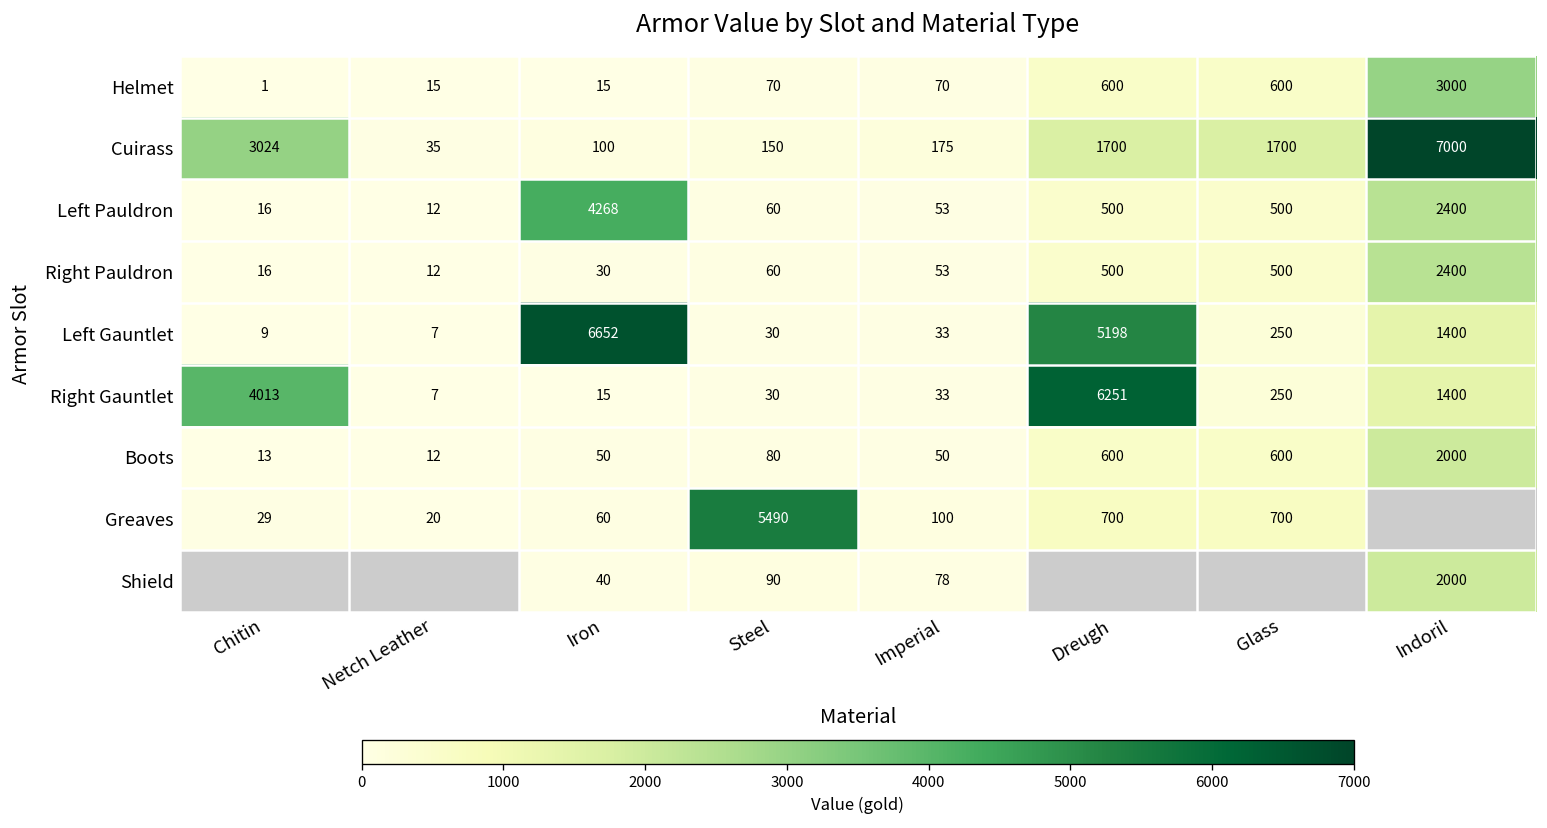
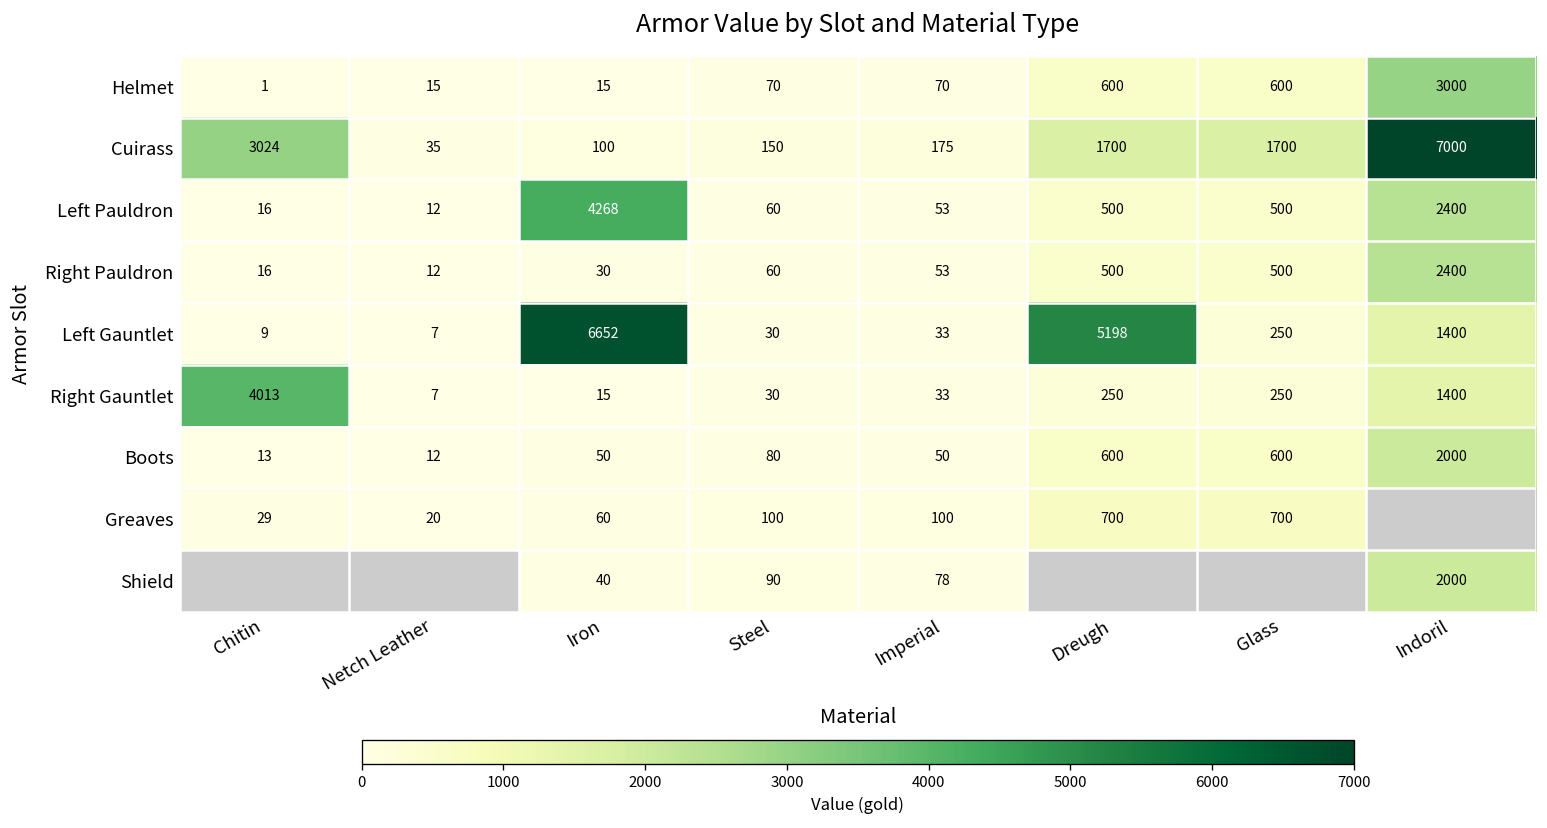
  {
    "Helmet": {
      "Chitin": 1,
      "Netch Leather": 15,
      "Iron": 15,
      "Steel": 70,
      "Imperial": 70,
      "Dreugh": 600,
      "Glass": 600,
      "Indoril": 3000
    },
    "Cuirass": {
      "Chitin": 3024,
      "Netch Leather": 35,
      "Iron": 100,
      "Steel": 150,
      "Imperial": 175,
      "Dreugh": 1700,
      "Glass": 1700,
      "Indoril": 7000
    },
    "Left Pauldron": {
      "Chitin": 16,
      "Netch Leather": 12,
      "Iron": 4268,
      "Steel": 60,
      "Imperial": 53,
      "Dreugh": 500,
      "Glass": 500,
      "Indoril": 2400
    },
    "Right Pauldron": {
      "Chitin": 16,
      "Netch Leather": 12,
      "Iron": 30,
      "Steel": 60,
      "Imperial": 53,
      "Dreugh": 500,
      "Glass": 500,
      "Indoril": 2400
    },
    "Left Gauntlet": {
      "Chitin": 9,
      "Netch Leather": 7,
      "Iron": 6652,
      "Steel": 30,
      "Imperial": 33,
      "Dreugh": 5198,
      "Glass": 250,
      "Indoril": 1400
    },
    "Right Gauntlet": {
      "Chitin": 4013,
      "Netch Leather": 7,
      "Iron": 15,
      "Steel": 30,
      "Imperial": 33,
-     "Dreugh": 6251,
+     "Dreugh": 250,
      "Glass": 250,
      "Indoril": 1400
    },
    "Boots": {
      "Chitin": 13,
      "Netch Leather": 12,
      "Iron": 50,
      "Steel": 80,
      "Imperial": 50,
      "Dreugh": 600,
      "Glass": 600,
      "Indoril": 2000
    },
    "Greaves": {
      "Chitin": 29,
      "Netch Leather": 20,
      "Iron": 60,
-     "Steel": 5490,
+     "Steel": 100,
      "Imperial": 100,
      "Dreugh": 700,
      "Glass": 700
    },
    "Shield": {
      "Iron": 40,
      "Steel": 90,
      "Imperial": 78,
      "Indoril": 2000
    }
  }
